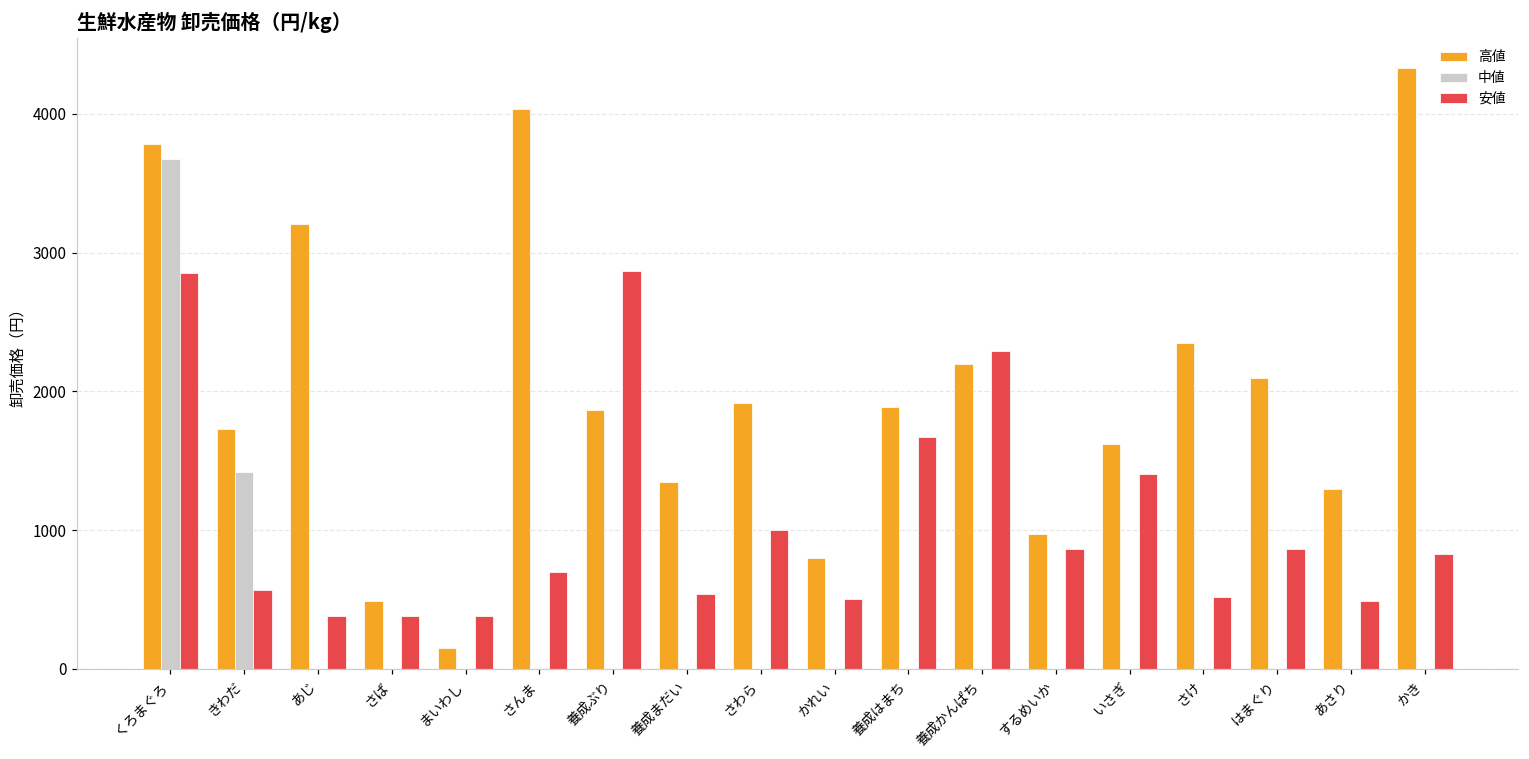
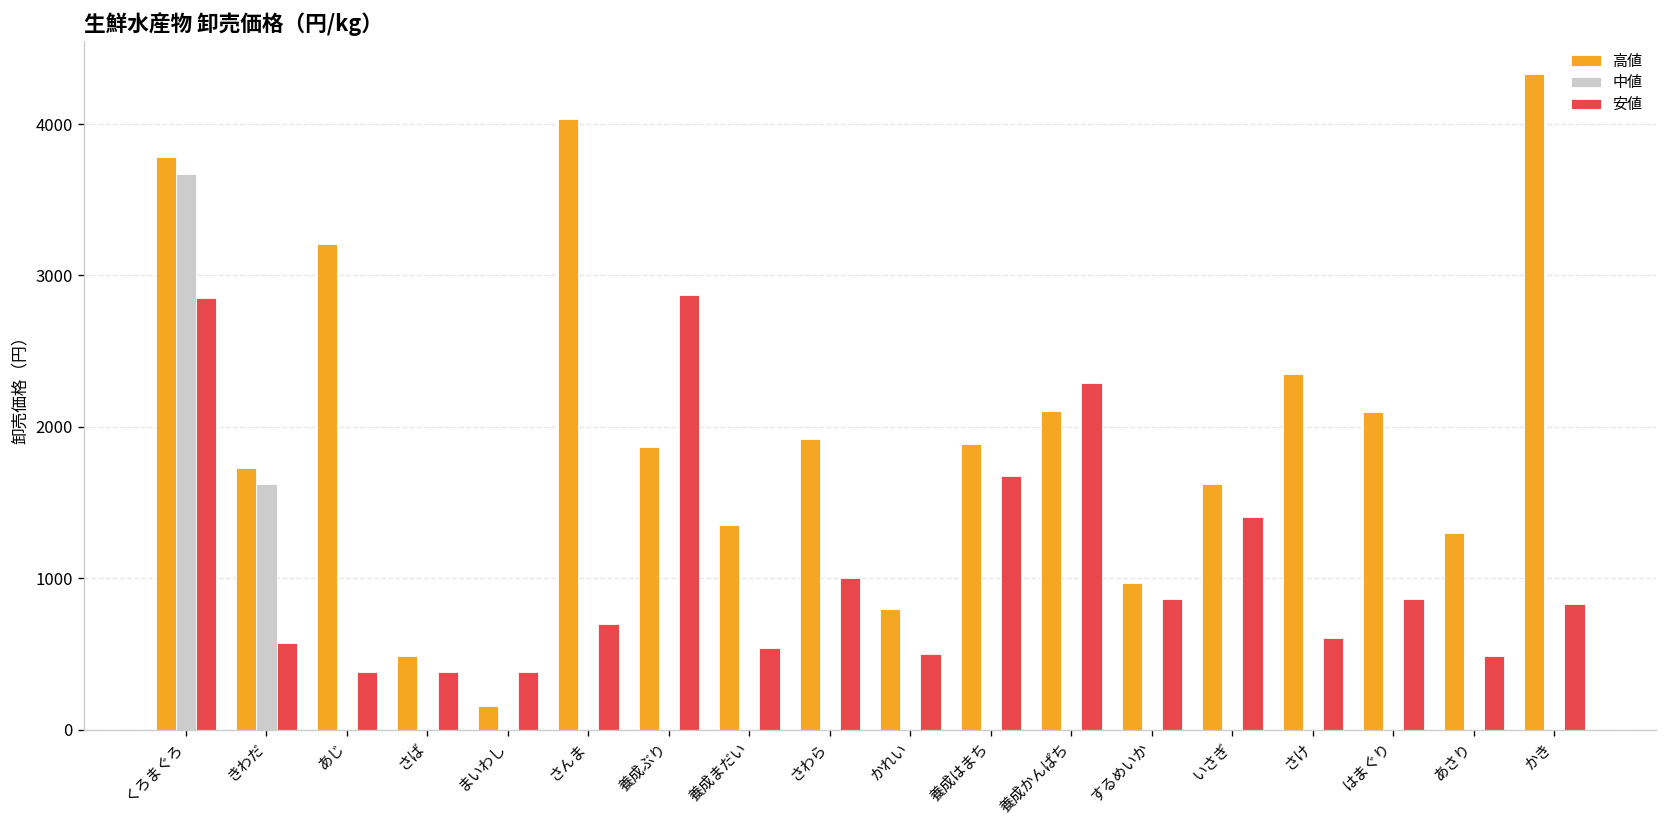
  {
    "高値": {
      "くろまぐろ": 3780,
      "きわだ": 1730,
      "あじ": 3210,
      "さば": 490,
      "まいわし": 150,
      "さんま": 4040,
      "養成ぶり": 1870,
      "養成まだい": 1350,
      "さわら": 1920,
      "かれい": 800,
      "養成はまち": 1890,
-     "養成かんぱち": 2200,
+     "養成かんぱち": 2110,
      "するめいか": 970,
      "いさぎ": 1620,
      "さけ": 2350,
      "はまぐり": 2100,
      "あさり": 1300,
      "かき": 4330
    },
    "中値": {
      "くろまぐろ": 3670,
-     "きわだ": 1420,
+     "きわだ": 1620,
      "あじ": 0,
      "さば": 0,
      "まいわし": 0,
      "さんま": 0,
      "養成ぶり": 0,
      "養成まだい": 0,
      "さわら": 0,
      "かれい": 0,
      "養成はまち": 0,
      "養成かんぱち": 0,
      "するめいか": 0,
      "いさぎ": 0,
      "さけ": 0,
      "はまぐり": 0,
      "あさり": 0,
      "かき": 0
    },
    "安値": {
      "くろまぐろ": 2850,
      "きわだ": 570,
      "あじ": 380,
      "さば": 380,
      "まいわし": 380,
      "さんま": 700,
      "養成ぶり": 2870,
      "養成まだい": 540,
      "さわら": 1000,
      "かれい": 500,
      "養成はまち": 1670,
      "養成かんぱち": 2290,
      "するめいか": 860,
      "いさぎ": 1400,
-     "さけ": 520,
+     "さけ": 610,
      "はまぐり": 860,
      "あさり": 490,
      "かき": 830
    }
  }
